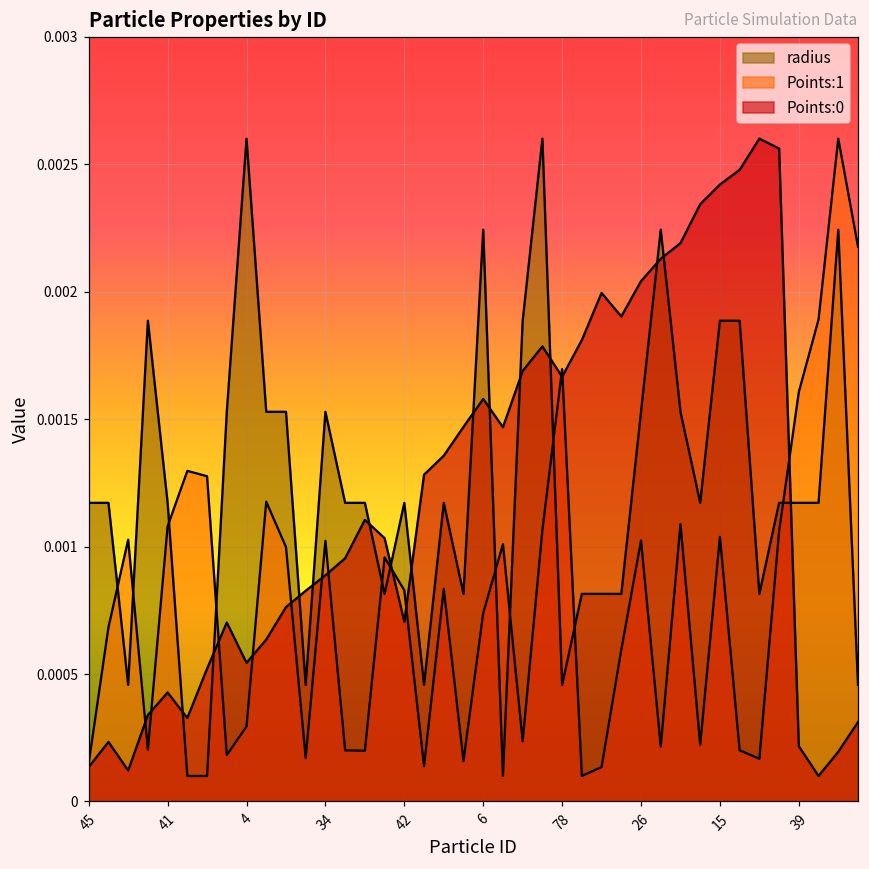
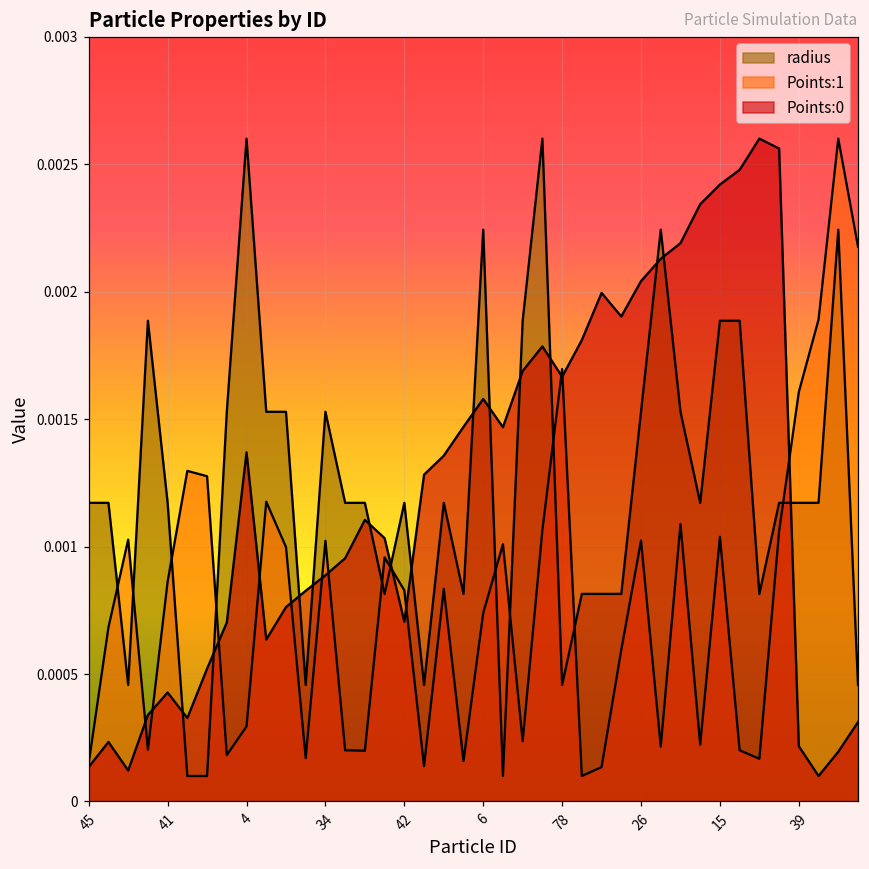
  {
    "radius": {
      "45": 0.00117,
      "41": 0.00117,
      "4": 0.00260,
      "42": 0.00117,
      "78": 0.00046
    },
    "Points:1": {
      "45": 0.00015,
-     "41": 0.00108,
+     "41": 0.00086,
      "4": 0.00029,
      "42": 0.00083,
      "78": 0.00170
    },
    "Points:0": {
      "45": 0.00014,
      "41": 0.00043,
-     "4": 0.00054,
+     "4": 0.00137,
      "42": 0.00071,
      "78": 0.00167
    }
  }
